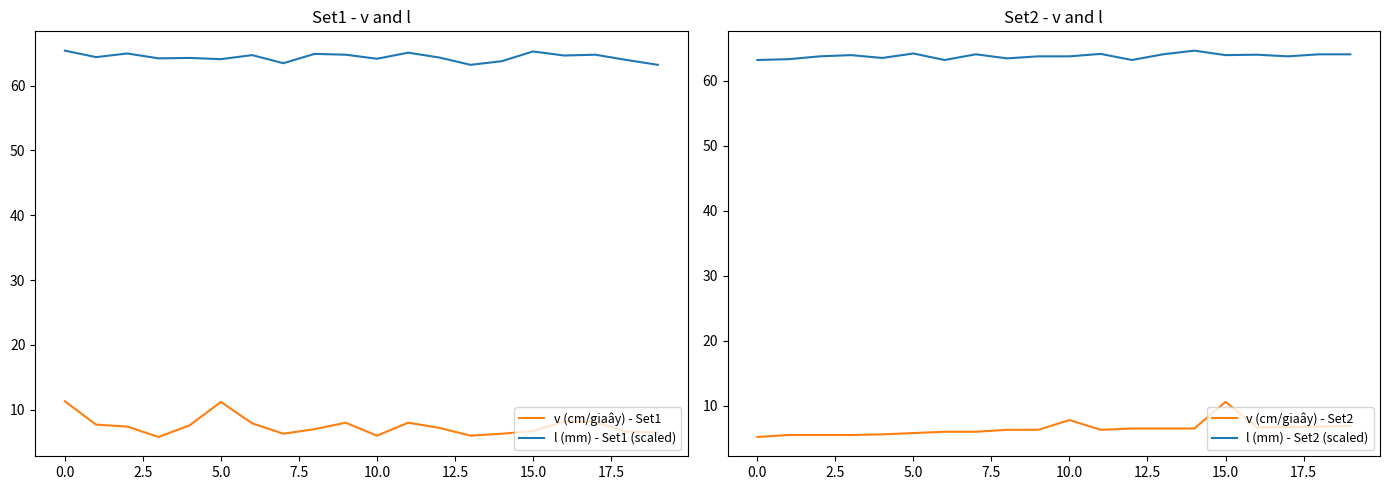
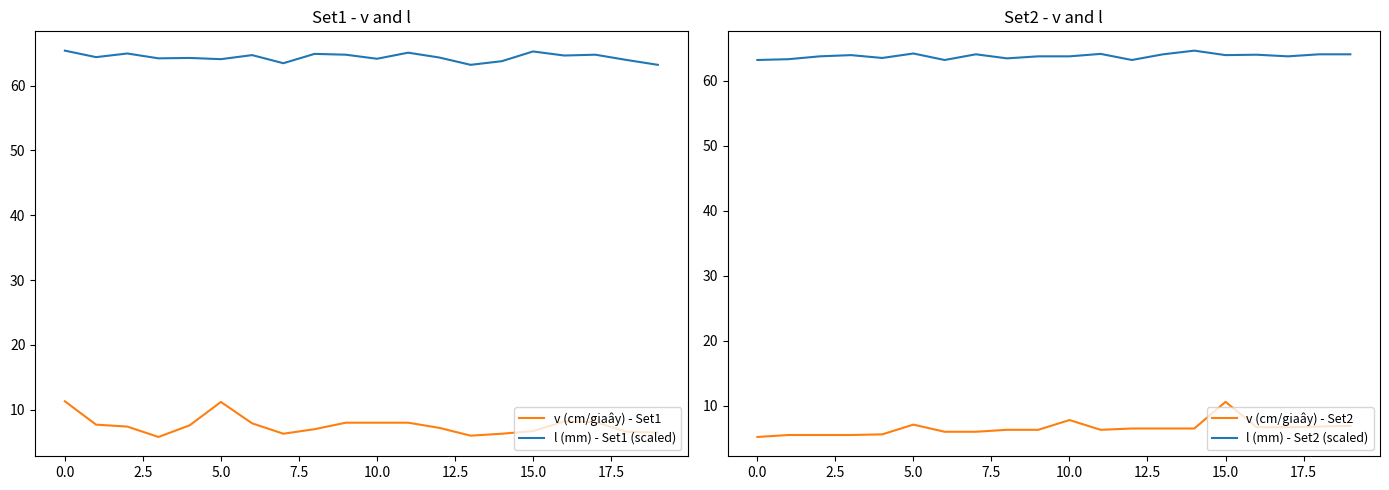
  {
    "Set1 - v and l": {
      "v (cm/giaây) - Set1": {
        "0.0": 11,
        "5.0": 11,
-       "10.0": 6
+       "10.0": 8
      },
      "l (mm) - Set1 (scaled)": {
        "0.0": 65,
        "5.0": 64,
        "10.0": 64,
        "15.0": 65
      }
    },
    "Set2 - v and l": {
      "v (cm/giaây) - Set2": {
        "0.0": 5,
-       "5.0": 6,
+       "5.0": 7,
        "10.0": 8,
        "15.0": 11
      },
      "l (mm) - Set2 (scaled)": {
        "0.0": 63,
        "5.0": 64,
        "10.0": 64,
        "15.0": 64
      }
    }
  }
